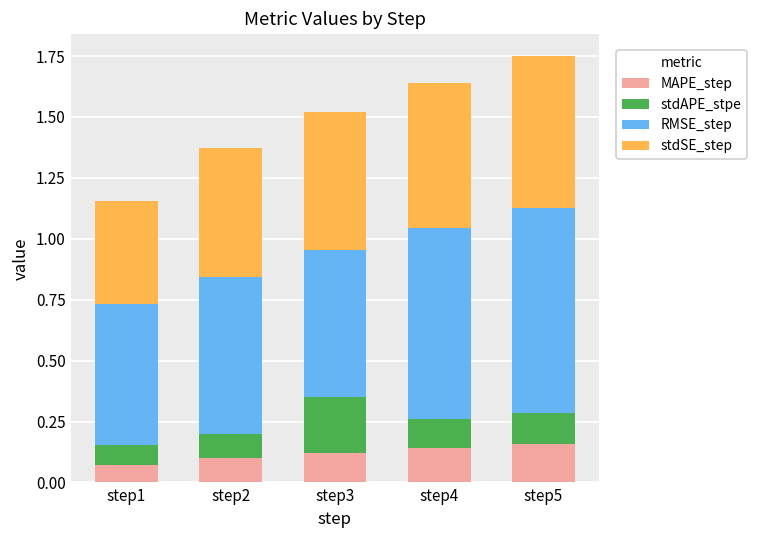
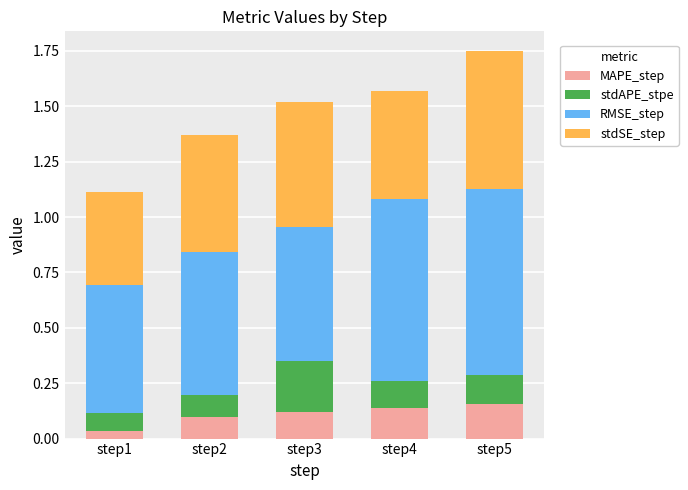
  {
    "MAPE_step": {
-     "step1": 0.07,
+     "step1": 0.03,
      "step2": 0.10,
      "step3": 0.12,
      "step4": 0.14,
      "step5": 0.16
    },
    "stdAPE_stpe": {
      "step1": 0.08,
      "step2": 0.10,
      "step3": 0.23,
      "step4": 0.12,
      "step5": 0.13
    },
    "RMSE_step": {
      "step1": 0.58,
      "step2": 0.65,
      "step3": 0.60,
-     "step4": 0.78,
+     "step4": 0.82,
      "step5": 0.84
    },
    "stdSE_step": {
      "step1": 0.42,
      "step2": 0.53,
      "step3": 0.57,
-     "step4": 0.60,
+     "step4": 0.49,
      "step5": 0.63
    }
  }
